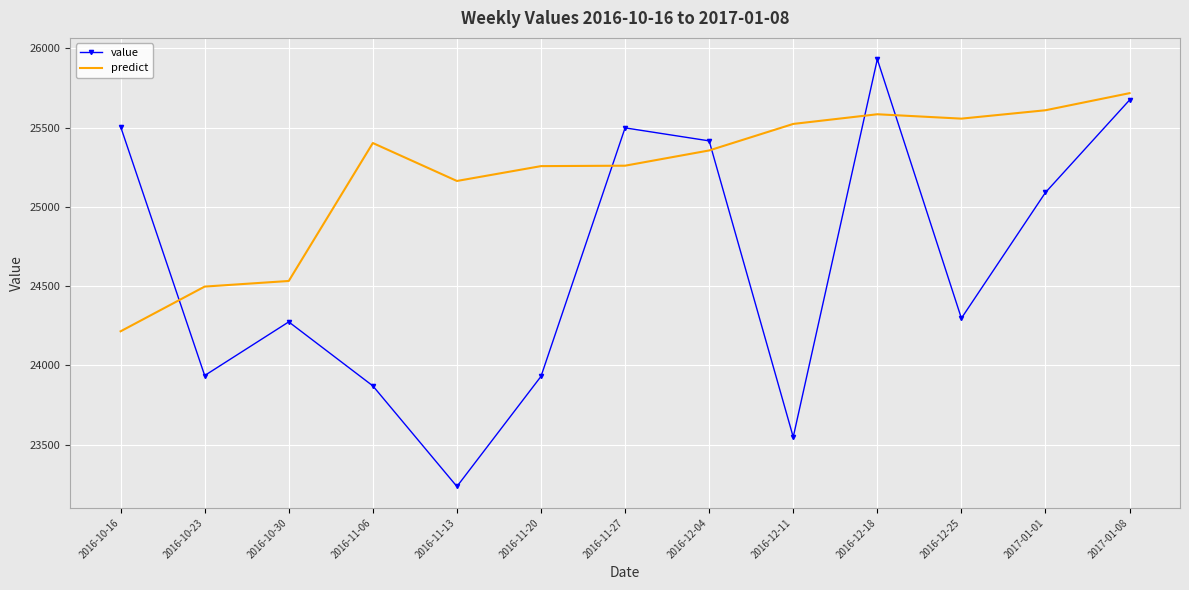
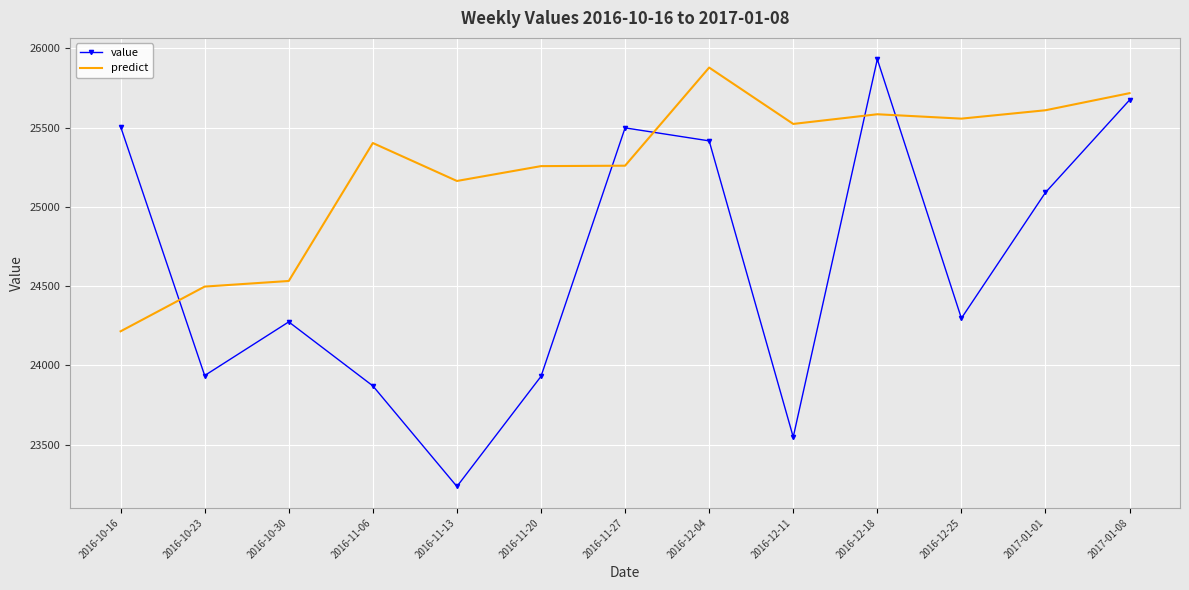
  {
    "value": {
      "2016-10-16": 25510,
      "2016-10-23": 23940,
      "2016-10-30": 24270,
      "2016-11-06": 23870,
      "2016-11-13": 23240,
      "2016-11-20": 23930,
      "2016-11-27": 25500,
      "2016-12-04": 25420,
      "2016-12-11": 23550,
      "2016-12-18": 25930,
      "2016-12-25": 24300,
      "2017-01-01": 25090,
      "2017-01-08": 25670
    },
    "predict": {
      "2016-10-16": 24210,
      "2016-10-23": 24500,
      "2016-10-30": 24530,
      "2016-11-06": 25400,
      "2016-11-13": 25160,
      "2016-11-20": 25260,
      "2016-11-27": 25260,
-     "2016-12-04": 25360,
+     "2016-12-04": 25880,
      "2016-12-11": 25520,
      "2016-12-18": 25580,
      "2016-12-25": 25560,
      "2017-01-01": 25610,
      "2017-01-08": 25720
    }
  }
